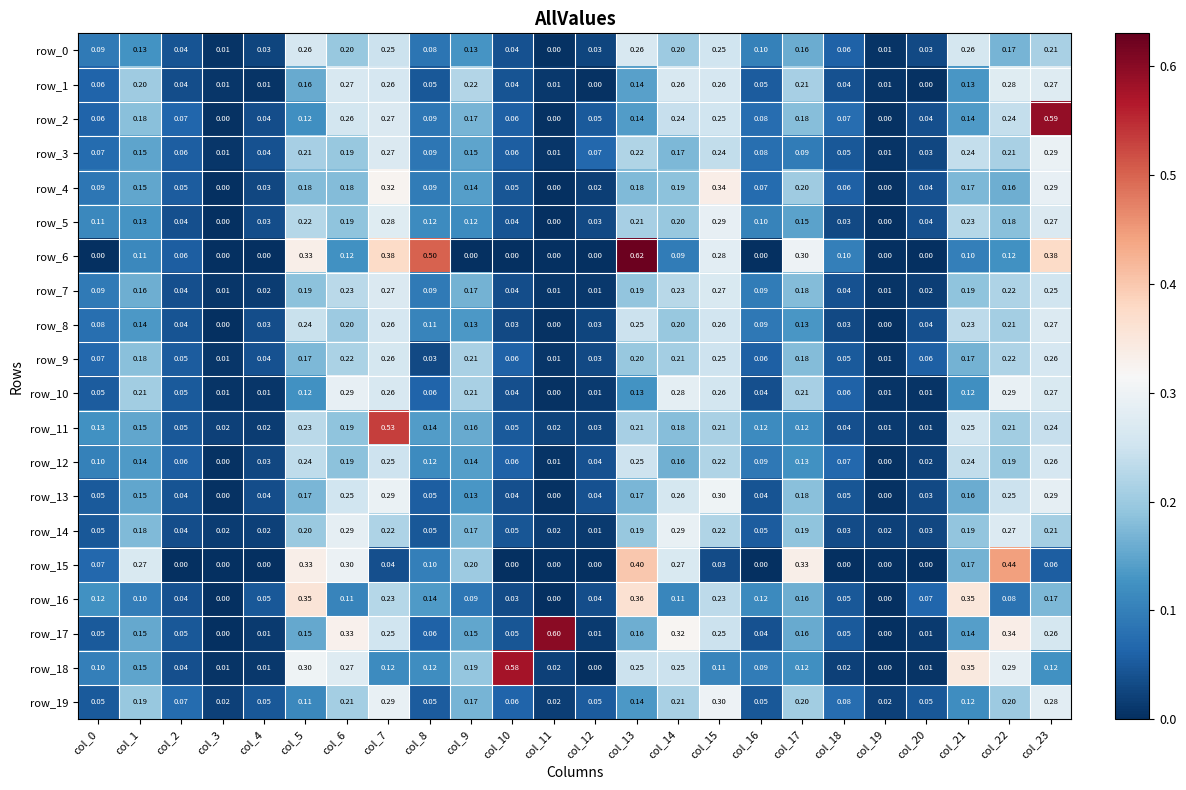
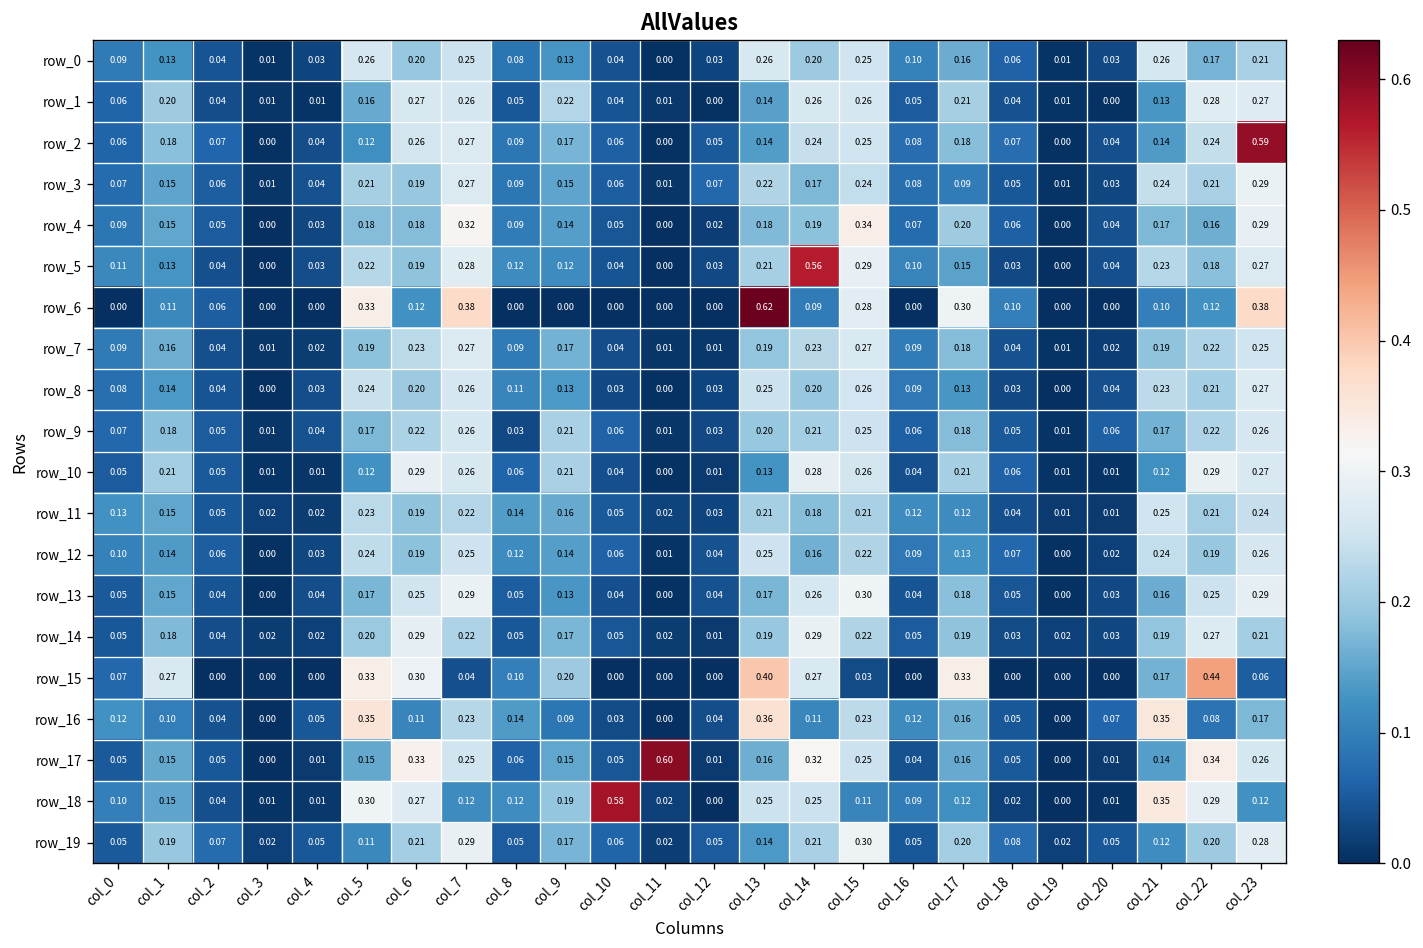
  {
    "row_5": {
      "col_0": 0.11,
      "col_1": 0.13,
      "col_2": 0.04,
      "col_3": 0.00,
      "col_4": 0.03,
      "col_5": 0.22,
      "col_6": 0.19,
      "col_7": 0.28,
      "col_8": 0.12,
      "col_9": 0.12,
      "col_10": 0.04,
      "col_11": 0.00,
      "col_12": 0.03,
      "col_13": 0.21,
-     "col_14": 0.20,
+     "col_14": 0.56,
      "col_15": 0.29,
      "col_16": 0.10,
      "col_17": 0.15,
      "col_18": 0.03,
      "col_19": 0.00,
      "col_20": 0.04,
      "col_21": 0.23,
      "col_22": 0.18,
      "col_23": 0.27
    },
    "row_6": {
      "col_0": 0.00,
      "col_1": 0.11,
      "col_2": 0.06,
      "col_3": 0.00,
      "col_4": 0.00,
      "col_5": 0.33,
      "col_6": 0.12,
      "col_7": 0.38,
-     "col_8": 0.50,
+     "col_8": 0.00,
      "col_9": 0.00,
      "col_10": 0.00,
      "col_11": 0.00,
      "col_12": 0.00,
      "col_13": 0.62,
      "col_14": 0.09,
      "col_15": 0.28,
      "col_16": 0.00,
      "col_17": 0.30,
      "col_18": 0.10,
      "col_19": 0.00,
      "col_20": 0.00,
      "col_21": 0.10,
      "col_22": 0.12,
      "col_23": 0.38
    },
    "row_11": {
      "col_0": 0.13,
      "col_1": 0.15,
      "col_2": 0.05,
      "col_3": 0.02,
      "col_4": 0.02,
      "col_5": 0.23,
      "col_6": 0.19,
-     "col_7": 0.53,
+     "col_7": 0.22,
      "col_8": 0.14,
      "col_9": 0.16,
      "col_10": 0.05,
      "col_11": 0.02,
      "col_12": 0.03,
      "col_13": 0.21,
      "col_14": 0.18,
      "col_15": 0.21,
      "col_16": 0.12,
      "col_17": 0.12,
      "col_18": 0.04,
      "col_19": 0.01,
      "col_20": 0.01,
      "col_21": 0.25,
      "col_22": 0.21,
      "col_23": 0.24
    }
  }
